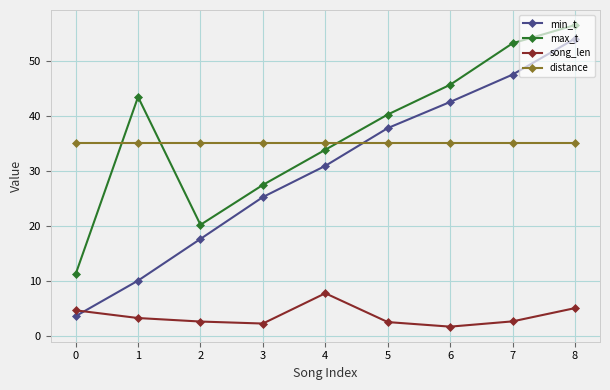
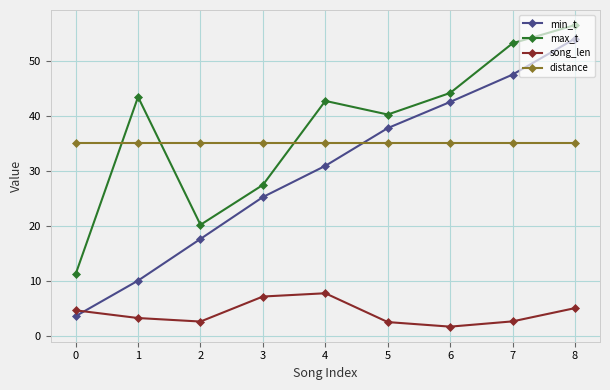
  {
    "min_t": {
      "0": 4,
      "1": 10,
      "2": 18,
      "3": 25,
      "4": 31,
      "5": 38,
      "6": 43,
      "7": 48
    },
    "max_t": {
      "0": 11,
      "1": 43,
      "2": 20,
      "3": 27,
-     "4": 34,
+     "4": 43,
      "5": 40,
-     "6": 46,
+     "6": 44,
      "7": 53
    },
    "song_len": {
      "0": 5,
      "1": 3,
      "2": 3,
-     "3": 2,
+     "3": 7,
      "4": 8,
      "5": 2,
      "6": 2,
      "7": 3,
      "8": 5
    },
    "distance": {
      "0": 35,
      "1": 35,
      "2": 35,
      "3": 35,
      "4": 35,
      "5": 35,
      "6": 35,
      "7": 35,
      "8": 35
    }
  }
